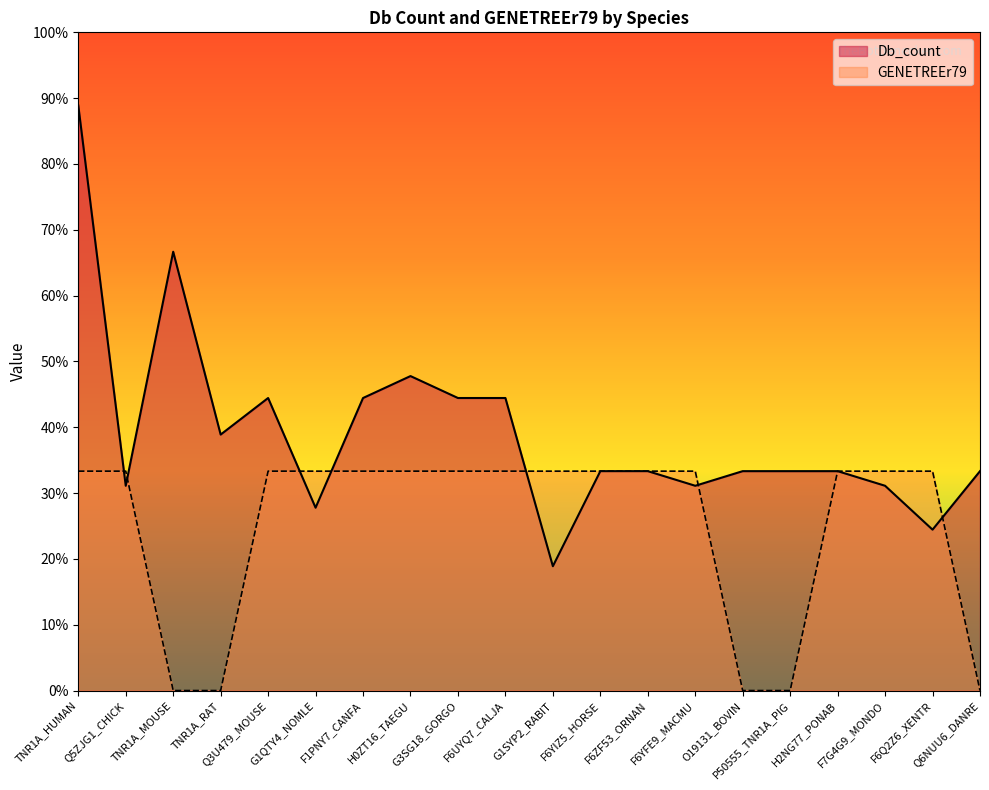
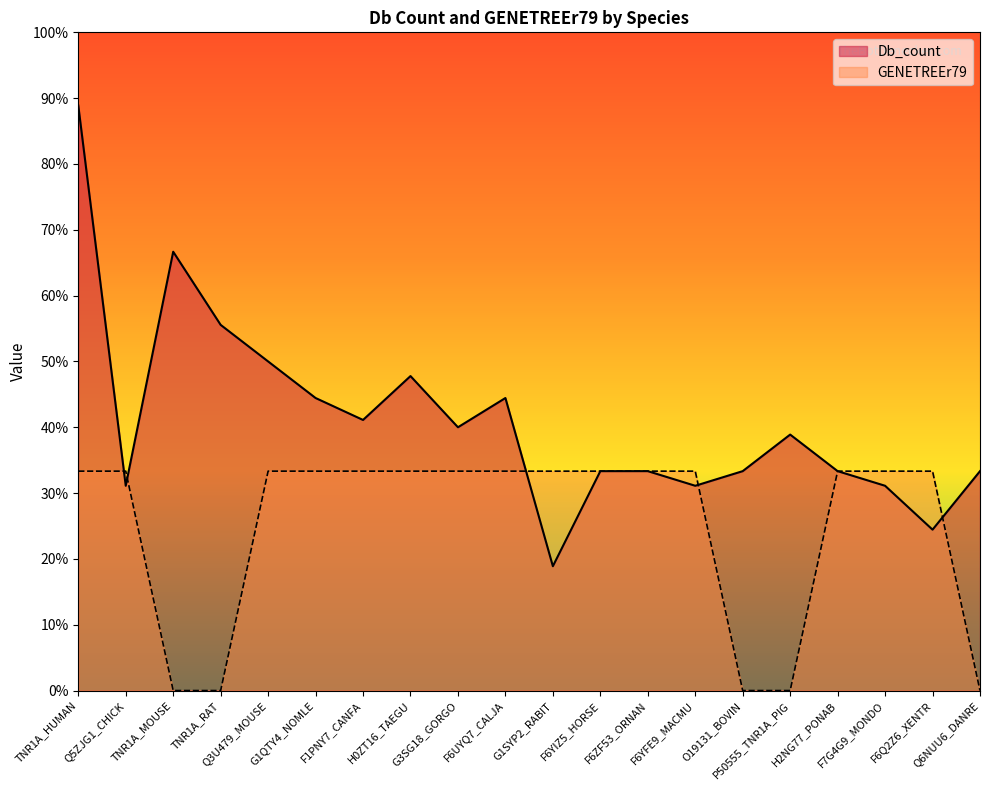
  {
    "Db_count": {
      "TNR1A_HUMAN": "89%",
      "Q5ZJG1_CHICK": "31%",
      "TNR1A_MOUSE": "67%",
-     "TNR1A_RAT": "39%",
-     "Q3U479_MOUSE": "44%",
-     "G1QTY4_NOMLE": "28%",
-     "F1PNY7_CANFA": "44%",
+     "TNR1A_RAT": "56%",
+     "Q3U479_MOUSE": "50%",
+     "G1QTY4_NOMLE": "44%",
+     "F1PNY7_CANFA": "41%",
      "H0ZT16_TAEGU": "48%",
-     "G3SG18_GORGO": "44%",
+     "G3SG18_GORGO": "40%",
      "F6UYQ7_CALJA": "44%",
      "G1SYP2_RABIT": "19%",
      "F6YFE9_MACMU": "31%",
      "O19131_BOVIN": "33%",
-     "P50555_TNR1A_PIG": "33%",
+     "P50555_TNR1A_PIG": "39%",
      "F7G4G9_MONDO": "31%",
      "F6Q2Z6_XENTR": "24%",
      "Q6NUU6_DANRE": "33%"
    },
    "GENETREEr79": {
      "TNR1A_HUMAN": "33%",
      "Q5ZJG1_CHICK": "33%",
      "TNR1A_MOUSE": "0%",
      "TNR1A_RAT": "0%",
      "Q3U479_MOUSE": "33%",
      "G1QTY4_NOMLE": "33%",
      "F1PNY7_CANFA": "33%",
      "H0ZT16_TAEGU": "33%",
      "G3SG18_GORGO": "33%",
      "F6UYQ7_CALJA": "33%",
      "G1SYP2_RABIT": "33%",
      "F6YFE9_MACMU": "33%",
      "O19131_BOVIN": "0%",
      "P50555_TNR1A_PIG": "0%",
      "F7G4G9_MONDO": "33%",
      "F6Q2Z6_XENTR": "33%",
      "Q6NUU6_DANRE": "0%"
    }
  }
